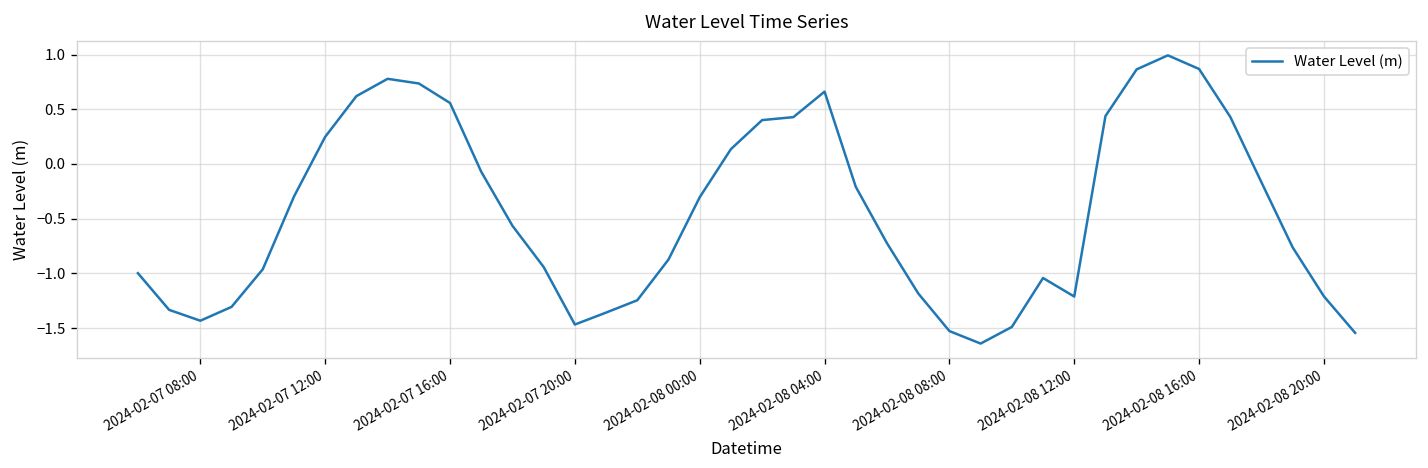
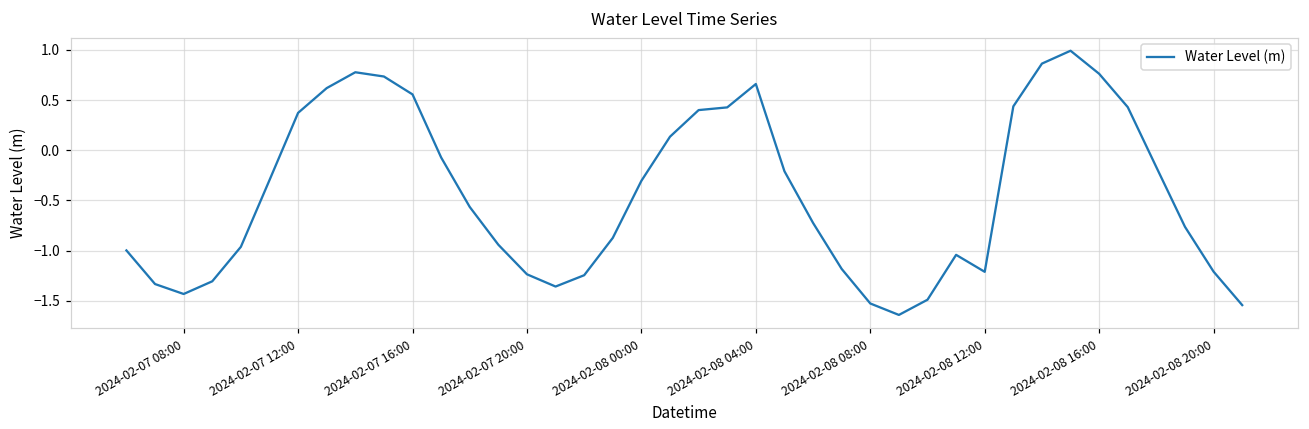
  {
    "2024-02-07 08:00": -1.4,
-   "2024-02-07 12:00": 0.2,
+   "2024-02-07 12:00": 0.4,
    "2024-02-07 16:00": 0.6,
-   "2024-02-07 20:00": -1.5,
+   "2024-02-07 20:00": -1.2,
    "2024-02-08 00:00": -0.3,
    "2024-02-08 04:00": 0.7,
    "2024-02-08 08:00": -1.5,
    "2024-02-08 12:00": -1.2,
-   "2024-02-08 16:00": 0.9,
+   "2024-02-08 16:00": 0.8,
    "2024-02-08 20:00": -1.2
  }
